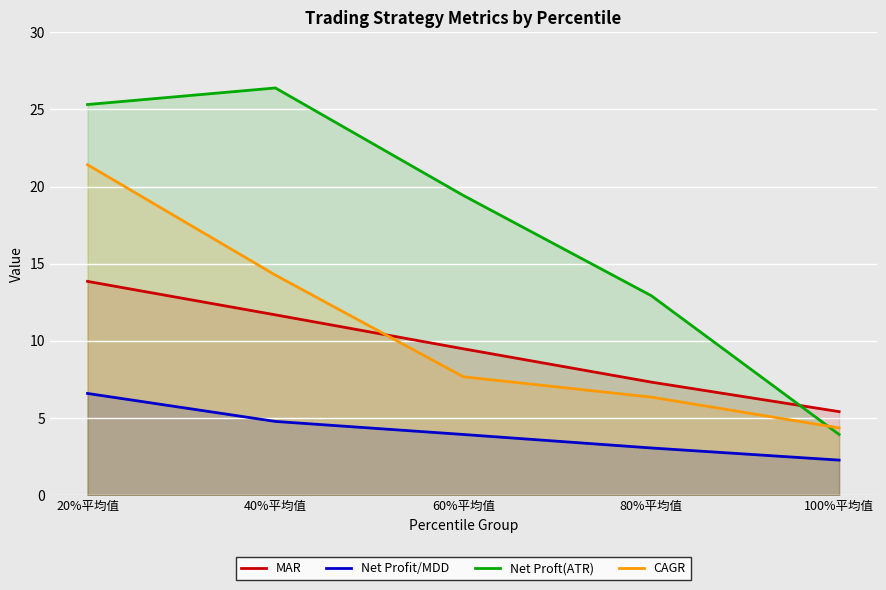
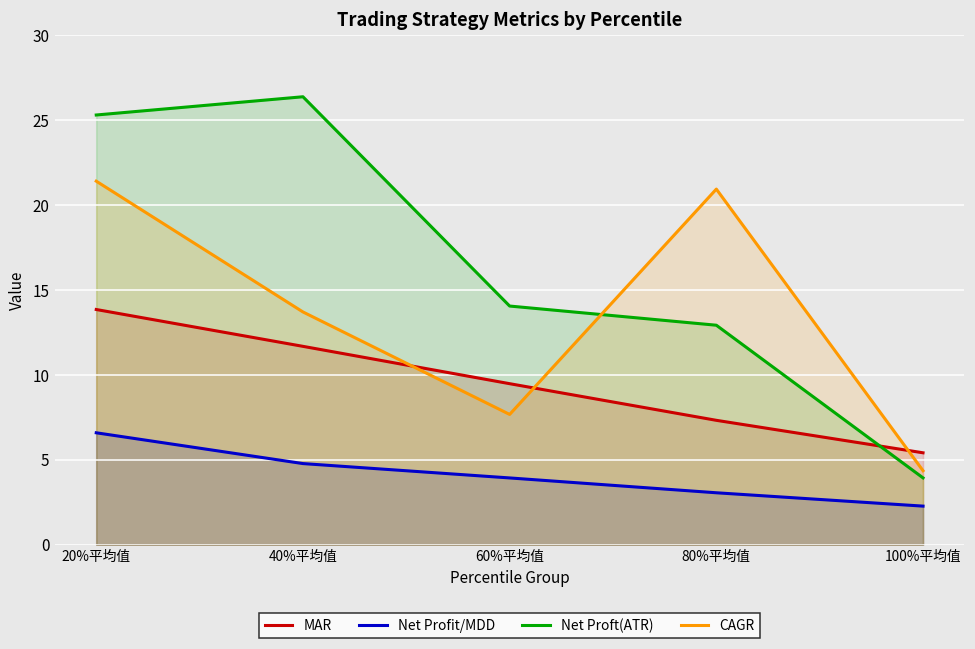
  {
    "MAR": {
      "20%平均值": 13.9,
      "40%平均值": 11.7,
      "60%平均值": 9.5,
      "80%平均值": 7.3,
      "100%平均值": 5.4
    },
    "Net Profit/MDD": {
      "20%平均值": 6.6,
      "40%平均值": 4.8,
      "60%平均值": 3.9,
      "80%平均值": 3.1,
      "100%平均值": 2.3
    },
    "Net Proft(ATR)": {
      "20%平均值": 25.3,
      "40%平均值": 26.4,
-     "60%平均值": 19.4,
+     "60%平均值": 14.1,
      "80%平均值": 12.9,
      "100%平均值": 3.9
    },
    "CAGR": {
      "20%平均值": 21.4,
-     "40%平均值": 14.3,
+     "40%平均值": 13.7,
      "60%平均值": 7.7,
-     "80%平均值": 6.4,
+     "80%平均值": 20.9,
      "100%平均值": 4.4
    }
  }
